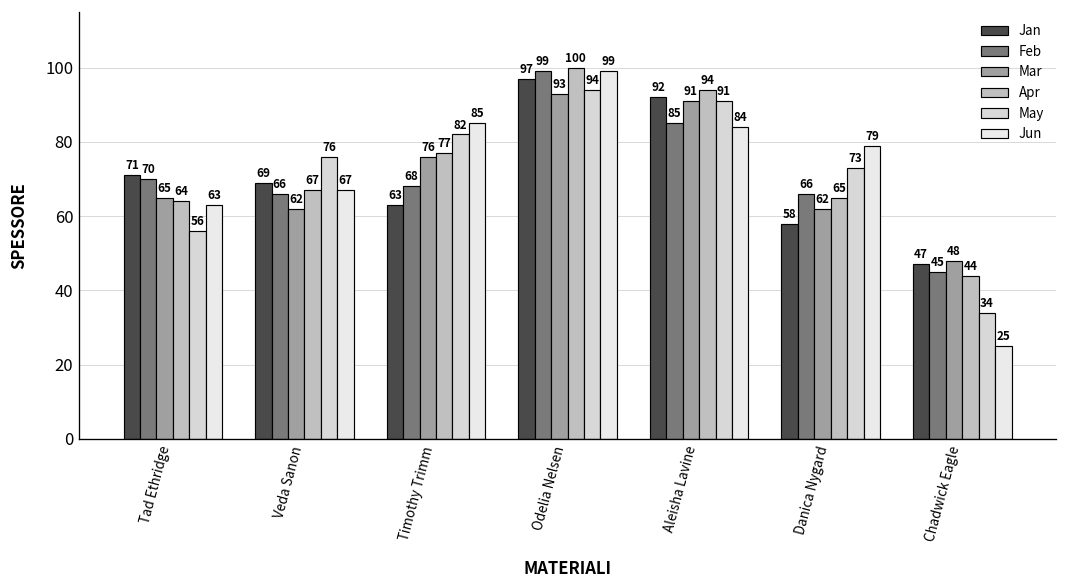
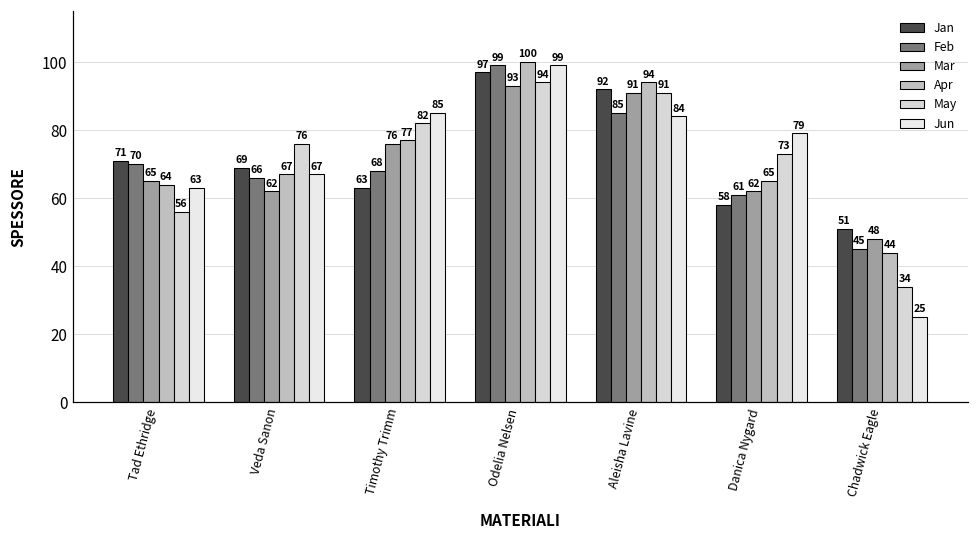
  {
    "Jan": {
      "Tad Ethridge": 71,
      "Veda Sanon": 69,
      "Timothy Trimm": 63,
      "Odelia Nelsen": 97,
      "Aleisha Lavine": 92,
      "Danica Nygard": 58,
-     "Chadwick Eagle": 47
+     "Chadwick Eagle": 51
    },
    "Feb": {
      "Tad Ethridge": 70,
      "Veda Sanon": 66,
      "Timothy Trimm": 68,
      "Odelia Nelsen": 99,
      "Aleisha Lavine": 85,
-     "Danica Nygard": 66,
+     "Danica Nygard": 61,
      "Chadwick Eagle": 45
    }
  }
